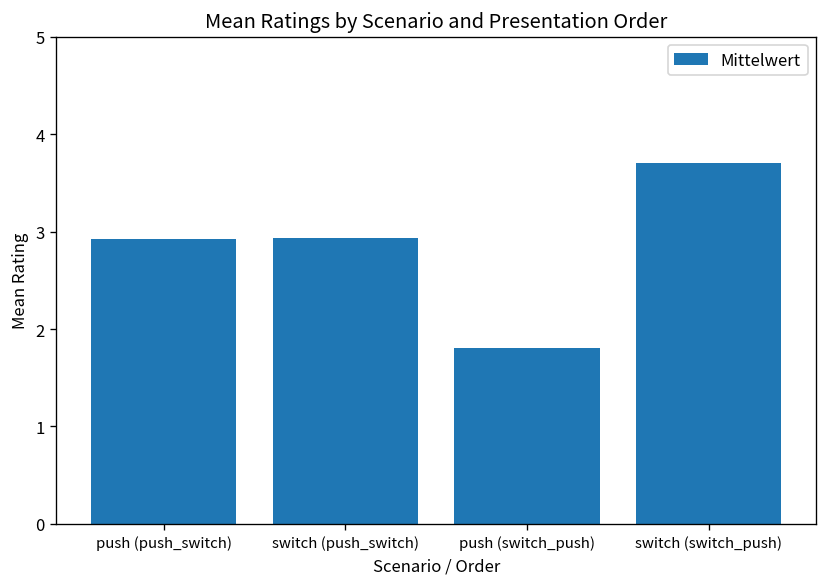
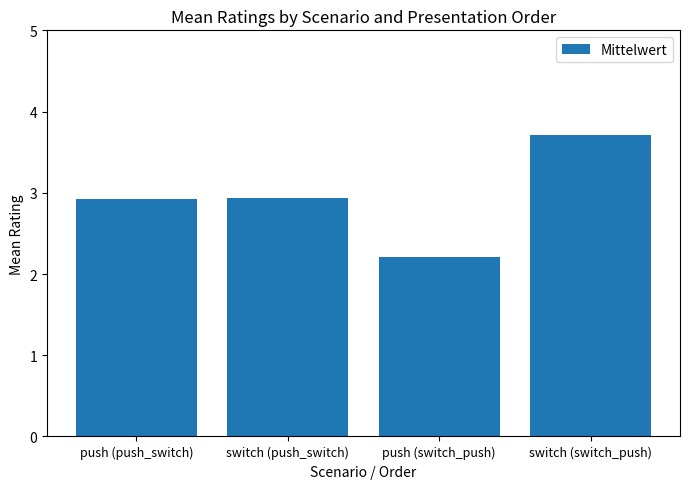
  {
    "push (push_switch)": 2.9,
    "switch (push_switch)": 2.9,
-   "push (switch_push)": 1.8,
+   "push (switch_push)": 2.2,
    "switch (switch_push)": 3.7
  }
